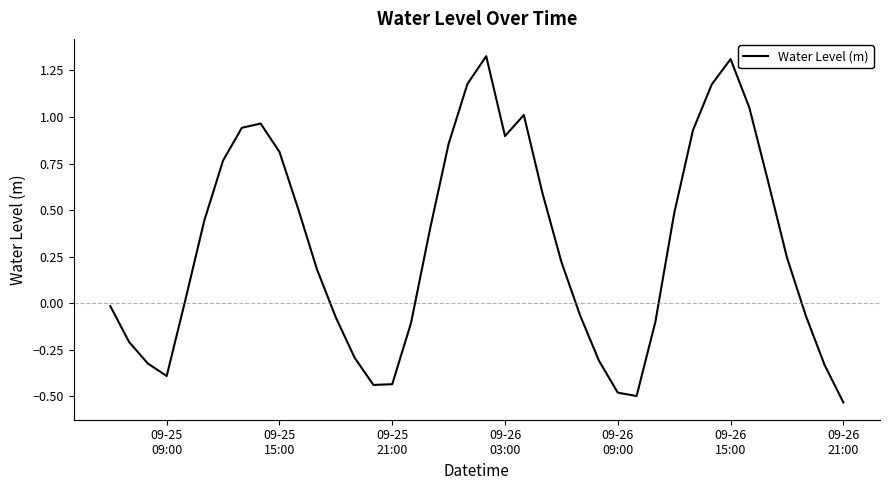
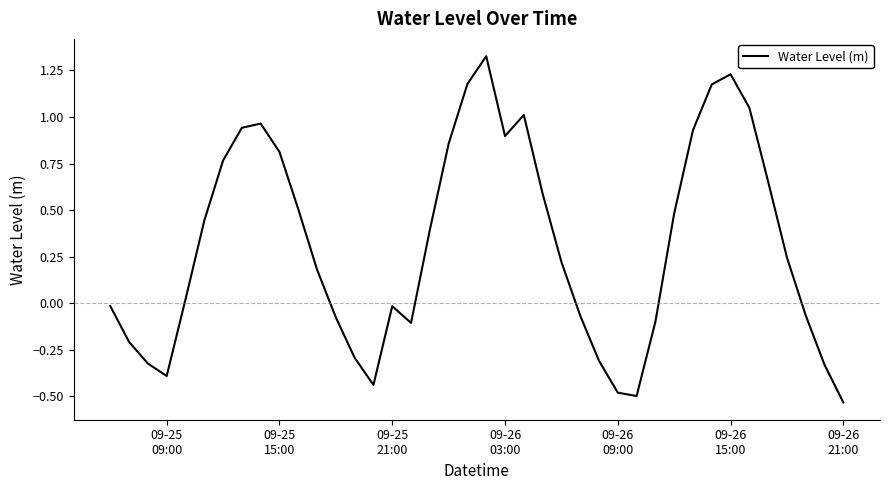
  {
    "09-25 09:00": -0.39,
    "09-25 15:00": 0.81,
-   "09-25 21:00": -0.44,
+   "09-25 21:00": -0.02,
    "09-26 03:00": 0.90,
    "09-26 09:00": -0.48,
-   "09-26 15:00": 1.31,
+   "09-26 15:00": 1.23,
    "09-26 21:00": -0.53
  }
